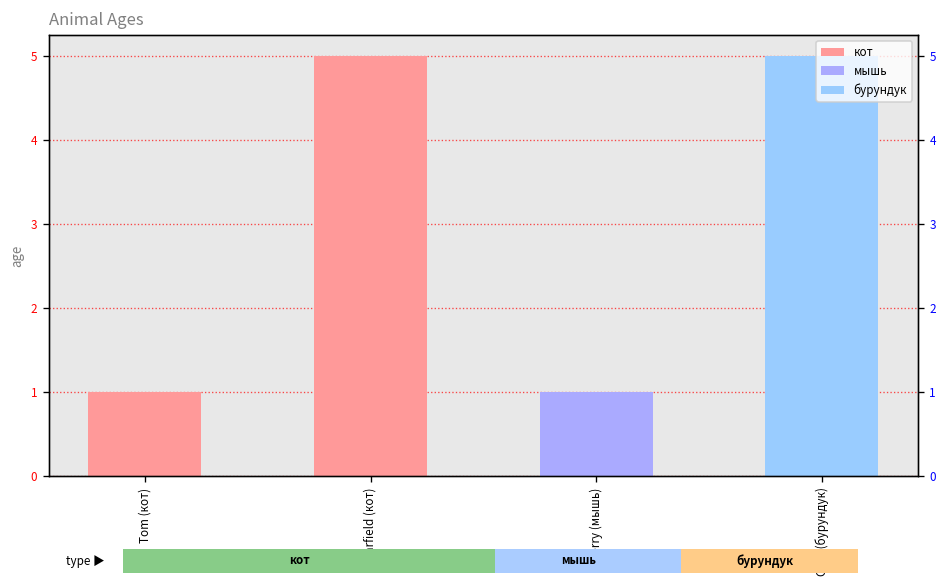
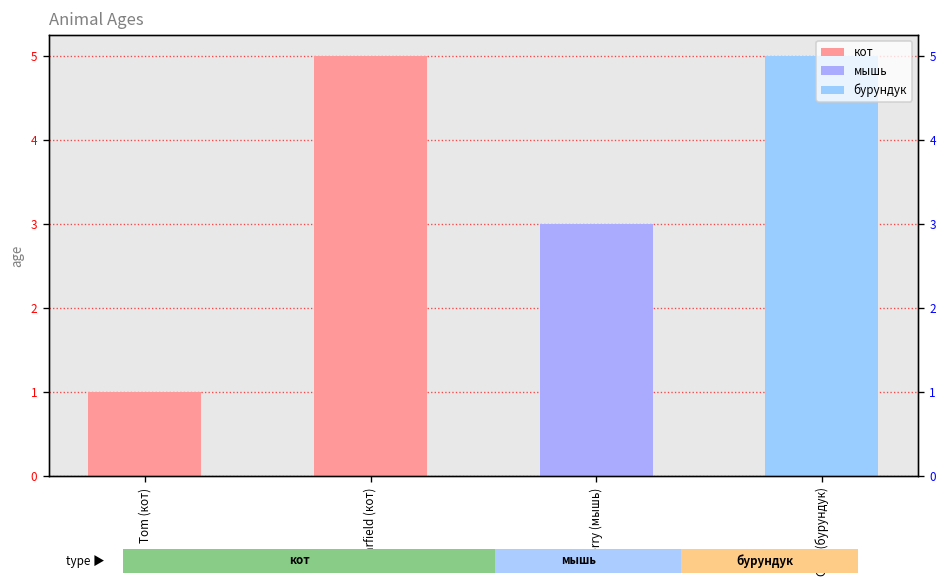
  {
    "Animal Ages": {
      "Tom (кот)": 1,
      "Garfield (кот)": 5,
-     "Jerry (мышь)": 1
+     "Jerry (мышь)": 3
    }
  }
